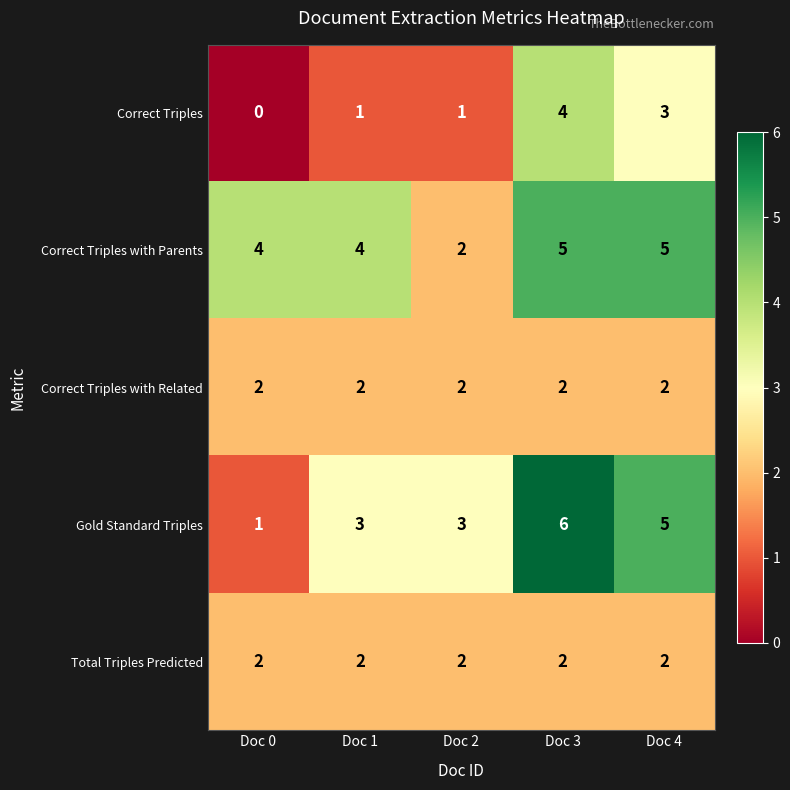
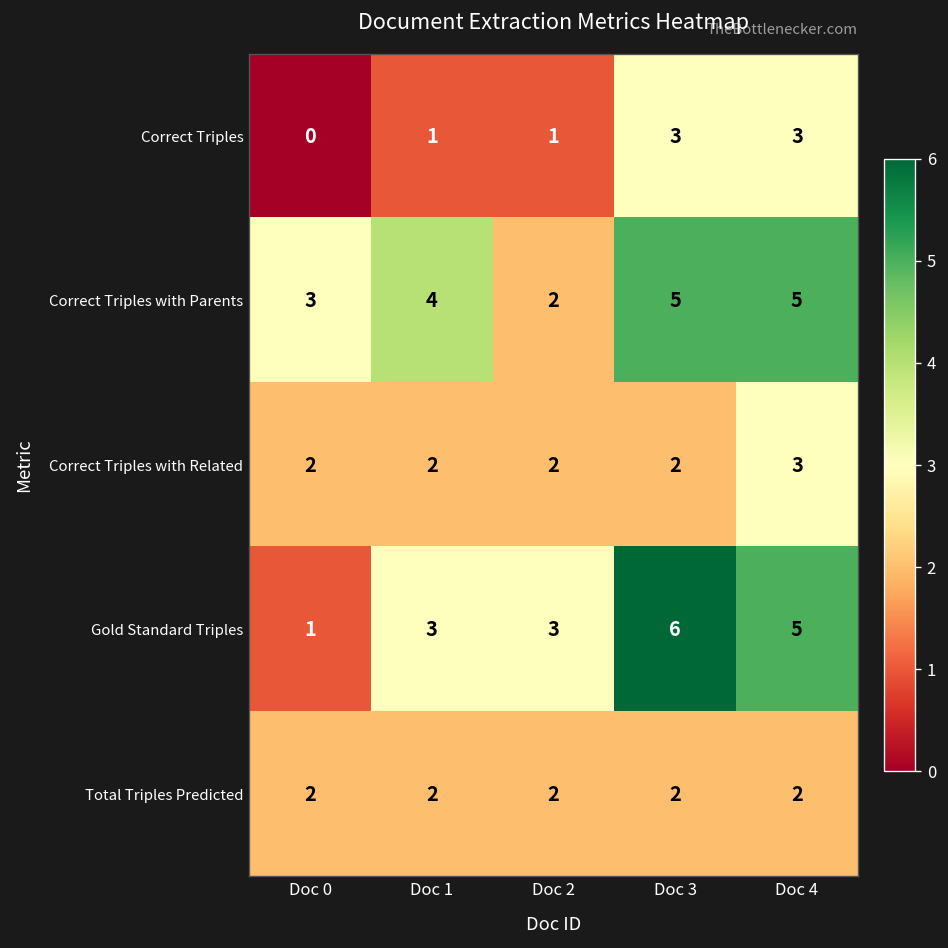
  {
    "Correct Triples": {
      "Doc 0": 0,
      "Doc 1": 1,
      "Doc 2": 1,
-     "Doc 3": 4,
+     "Doc 3": 3,
      "Doc 4": 3
    },
    "Correct Triples with Parents": {
-     "Doc 0": 4,
+     "Doc 0": 3,
      "Doc 1": 4,
      "Doc 2": 2,
      "Doc 3": 5,
      "Doc 4": 5
    },
    "Correct Triples with Related": {
      "Doc 0": 2,
      "Doc 1": 2,
      "Doc 2": 2,
      "Doc 3": 2,
-     "Doc 4": 2
+     "Doc 4": 3
    },
    "Gold Standard Triples": {
      "Doc 0": 1,
      "Doc 1": 3,
      "Doc 2": 3,
      "Doc 3": 6,
      "Doc 4": 5
    },
    "Total Triples Predicted": {
      "Doc 0": 2,
      "Doc 1": 2,
      "Doc 2": 2,
      "Doc 3": 2,
      "Doc 4": 2
    }
  }
